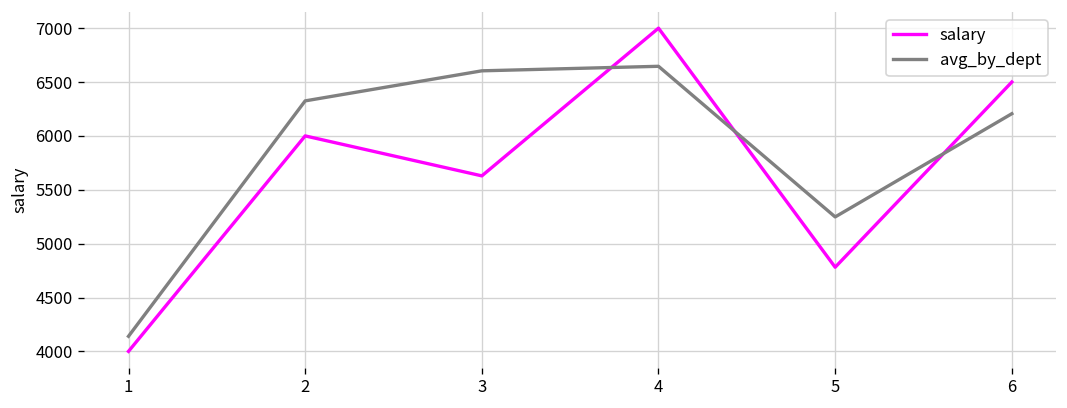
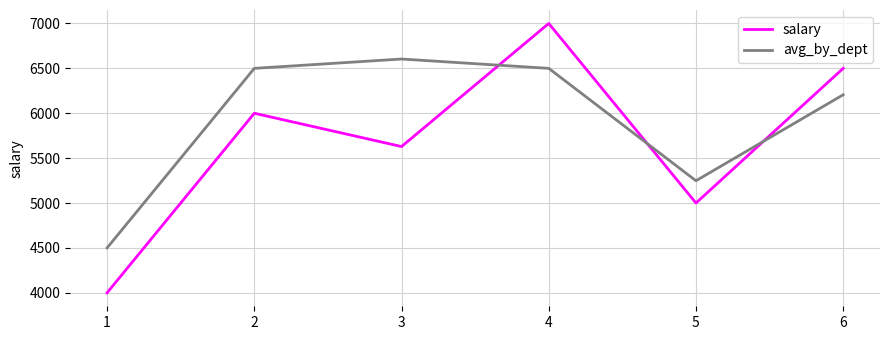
  {
    "salary": {
      "1": 4000,
      "2": 6000,
      "3": 5600,
      "4": 7000,
-     "5": 4800,
+     "5": 5000,
      "6": 6500
    },
    "avg_by_dept": {
-     "1": 4100,
-     "2": 6300,
+     "1": 4500,
+     "2": 6500,
      "3": 6600,
-     "4": 6600,
+     "4": 6500,
      "5": 5200,
      "6": 6200
    }
  }
